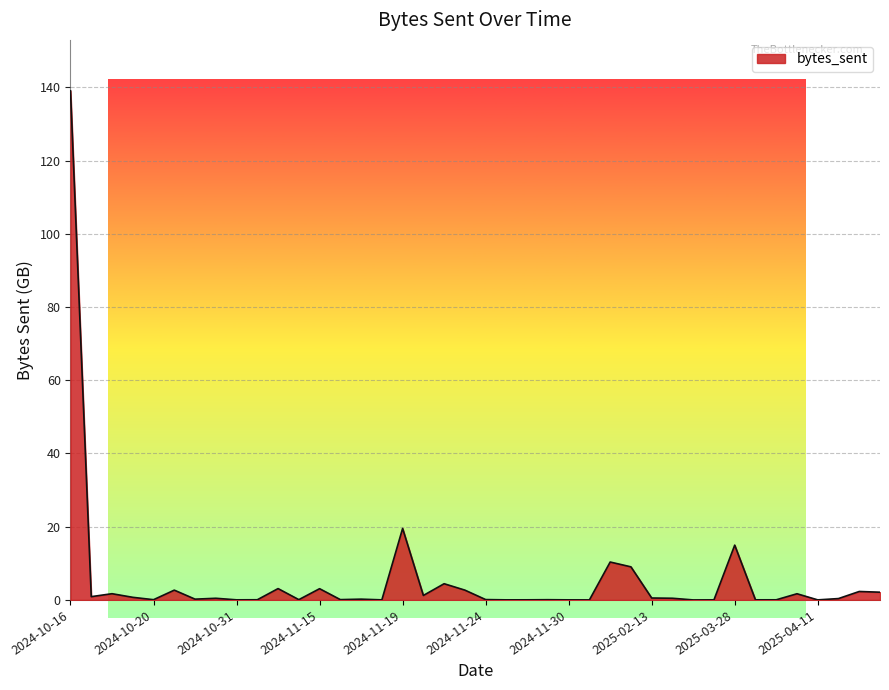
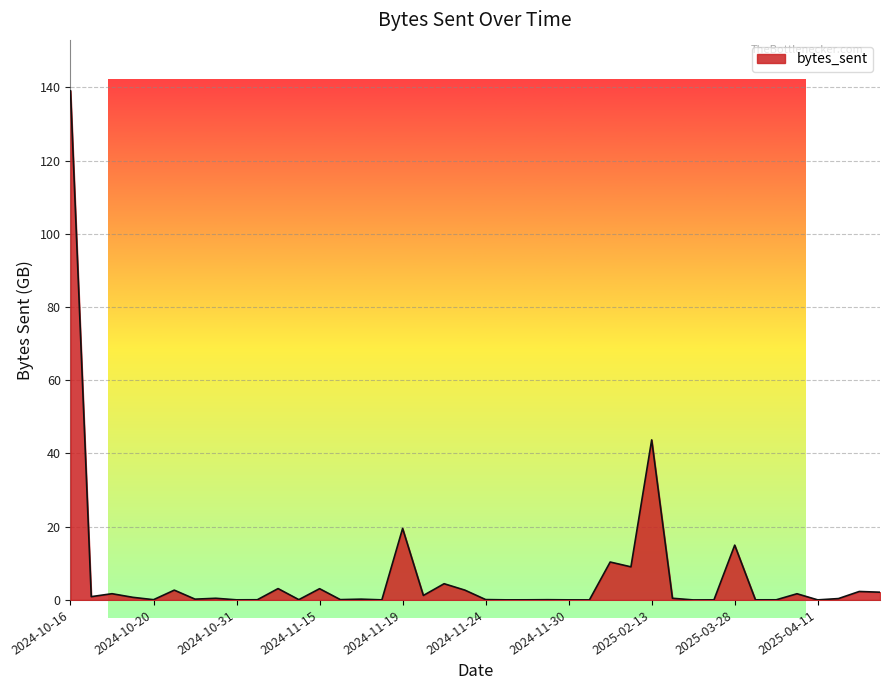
  {
    "2024-10-16": 139,
    "2024-10-20": 0,
    "2024-10-31": 0,
    "2024-11-15": 3,
    "2024-11-19": 20,
    "2024-11-24": 0,
    "2024-11-30": 0,
-   "2025-02-13": 1,
+   "2025-02-13": 44,
    "2025-03-28": 15,
    "2025-04-11": 0
  }
